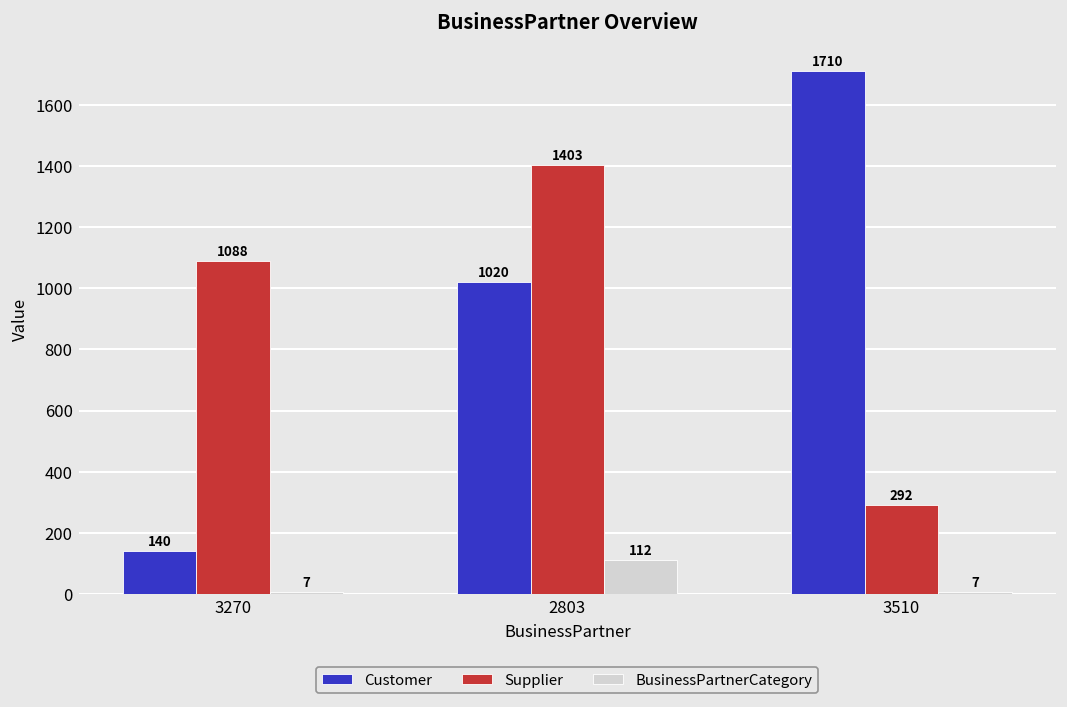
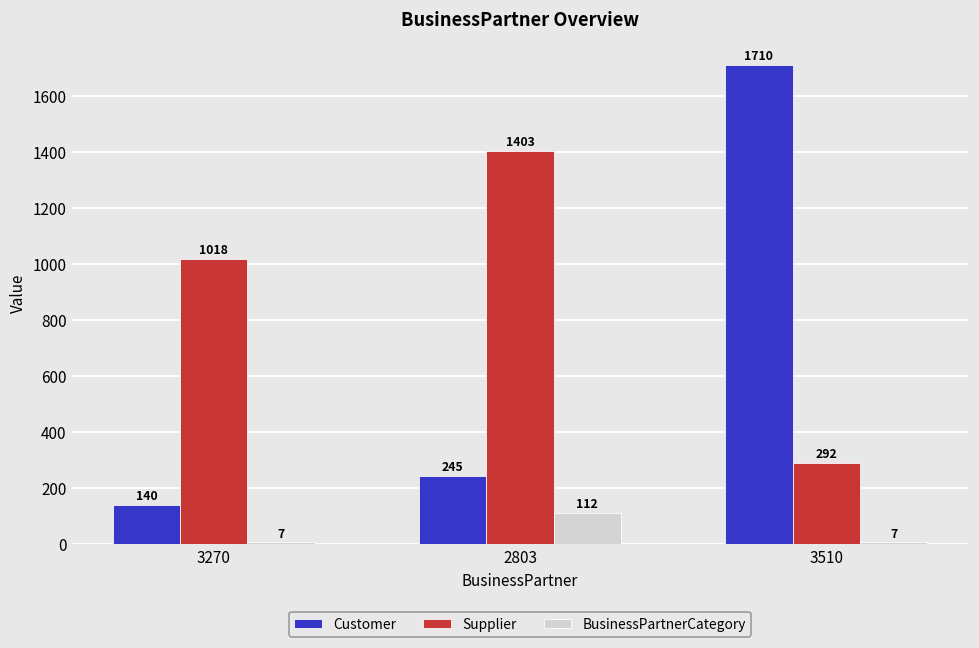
  {
    "Customer": {
      "3270": 140,
-     "2803": 1020,
+     "2803": 245,
      "3510": 1710
    },
    "Supplier": {
-     "3270": 1088,
+     "3270": 1018,
      "2803": 1403,
      "3510": 292
    },
    "BusinessPartnerCategory": {
      "3270": 7,
      "2803": 112,
      "3510": 7
    }
  }
